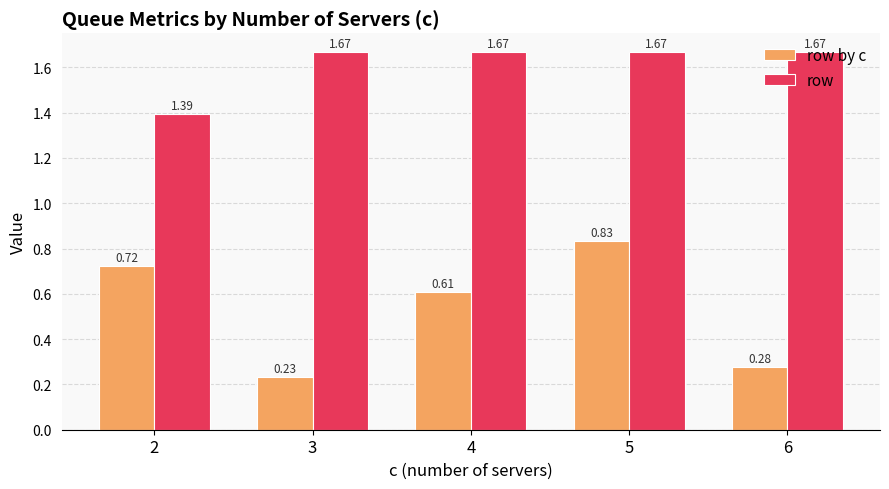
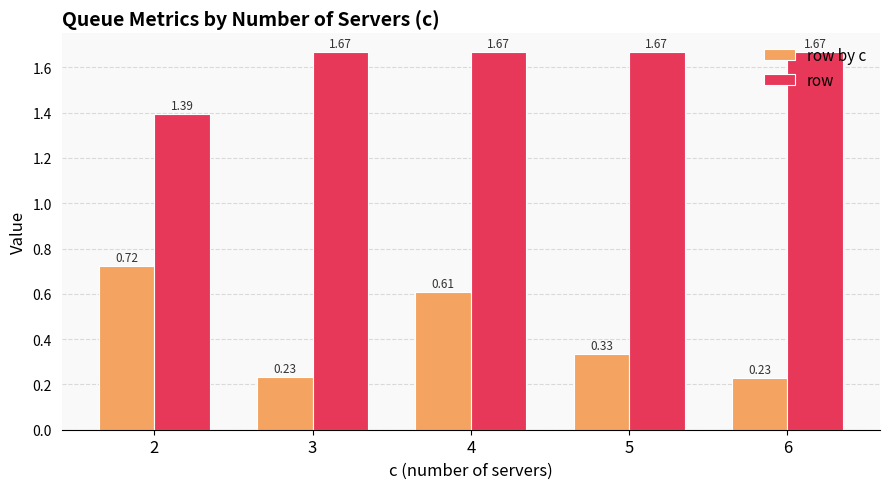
  {
    "row by c": {
      "2": 0.72,
      "3": 0.23,
      "4": 0.61,
-     "5": 0.83,
-     "6": 0.28
+     "5": 0.33,
+     "6": 0.23
    },
    "row": {
      "2": 1.39,
      "3": 1.67,
      "4": 1.67,
      "5": 1.67,
      "6": 1.67
    }
  }
